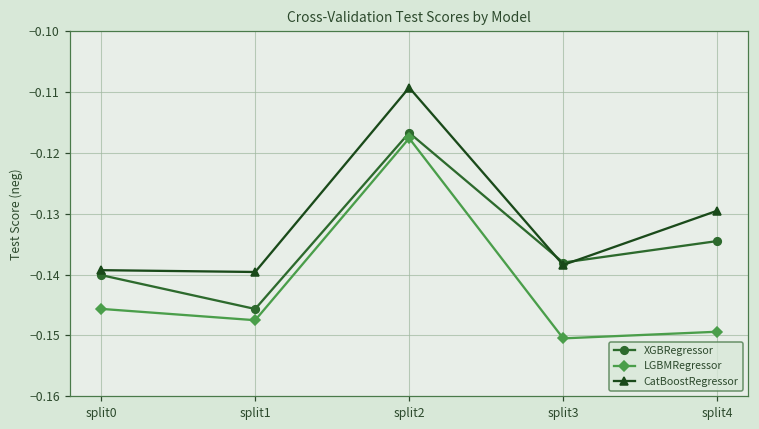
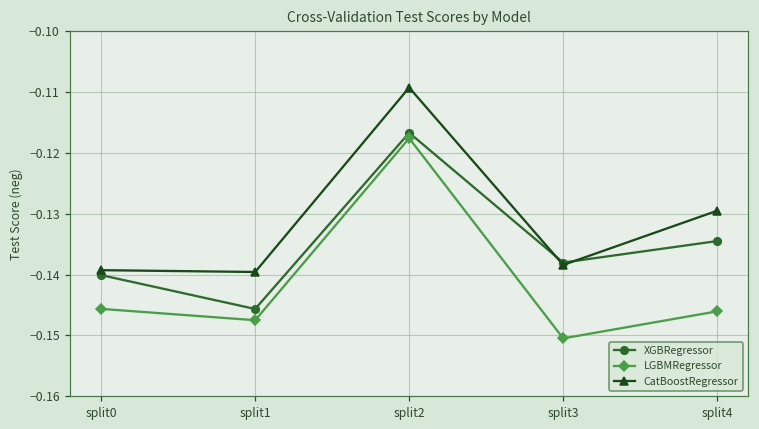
  {
    "LGBMRegressor": {
      "split0": -0.146,
      "split1": -0.147,
      "split2": -0.118,
      "split3": -0.150,
-     "split4": -0.149
+     "split4": -0.146
    }
  }
